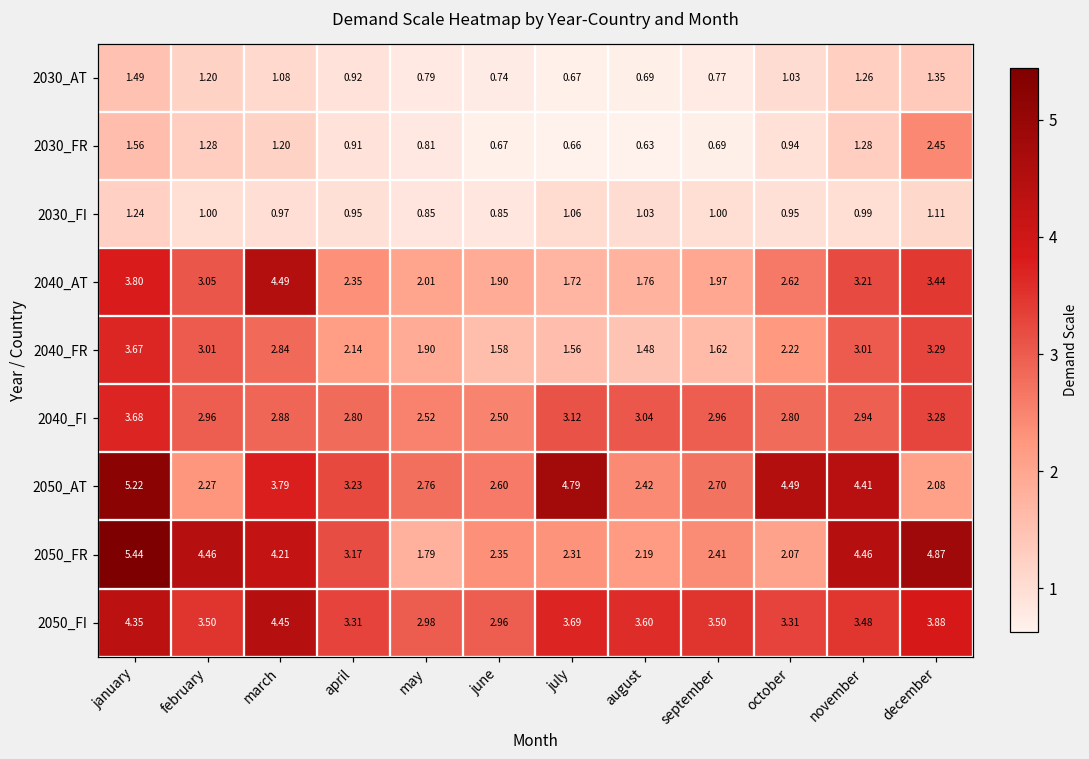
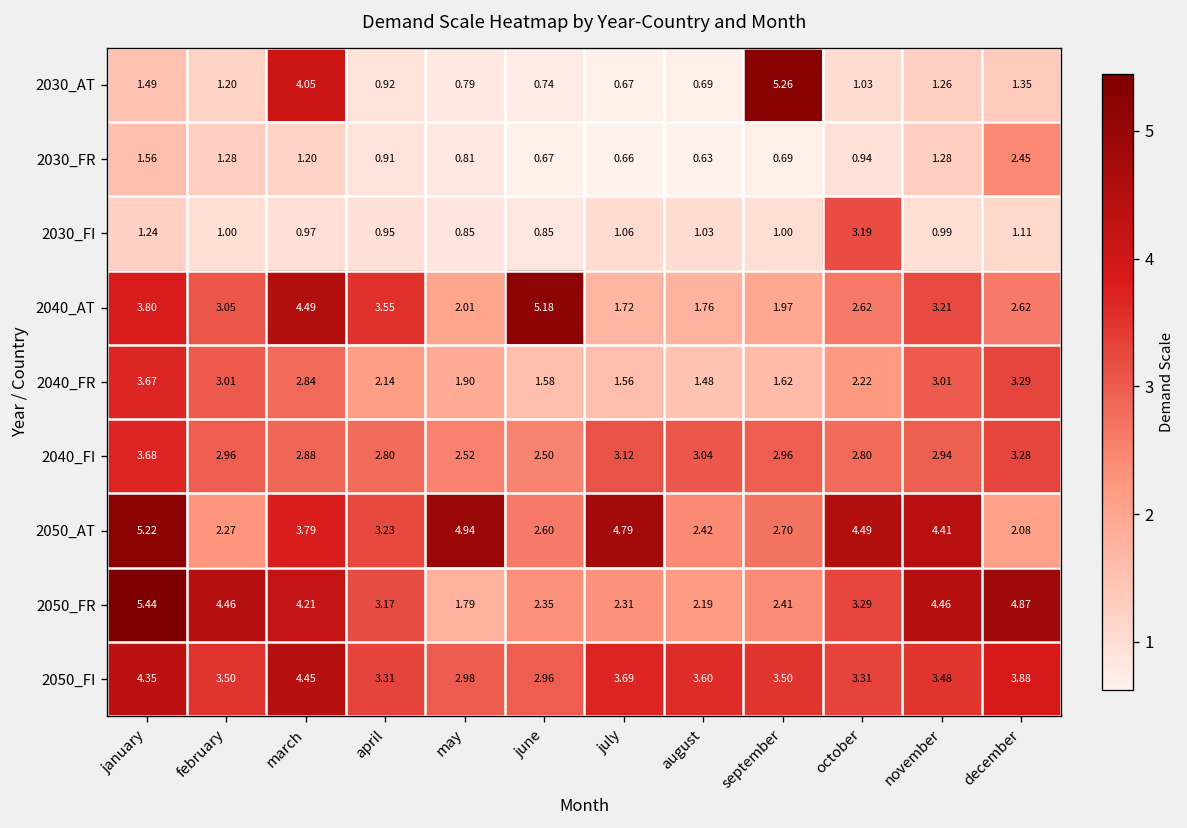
  {
    "2030_AT": {
      "january": 1.49,
      "february": 1.20,
-     "march": 1.08,
+     "march": 4.05,
      "april": 0.92,
      "may": 0.79,
      "june": 0.74,
      "july": 0.67,
      "august": 0.69,
-     "september": 0.77,
+     "september": 5.26,
      "october": 1.03,
      "november": 1.26,
      "december": 1.35
    },
    "2030_FR": {
      "january": 1.56,
      "february": 1.28,
      "march": 1.20,
      "april": 0.91,
      "may": 0.81,
      "june": 0.67,
      "july": 0.66,
      "august": 0.63,
      "september": 0.69,
      "october": 0.94,
      "november": 1.28,
      "december": 2.45
    },
    "2030_FI": {
      "january": 1.24,
      "february": 1.00,
      "march": 0.97,
      "april": 0.95,
      "may": 0.85,
      "june": 0.85,
      "july": 1.06,
      "august": 1.03,
      "september": 1.00,
-     "october": 0.95,
+     "october": 3.19,
      "november": 0.99,
      "december": 1.11
    },
    "2040_AT": {
      "january": 3.80,
      "february": 3.05,
      "march": 4.49,
-     "april": 2.35,
+     "april": 3.55,
      "may": 2.01,
-     "june": 1.90,
+     "june": 5.18,
      "july": 1.72,
      "august": 1.76,
      "september": 1.97,
      "october": 2.62,
      "november": 3.21,
-     "december": 3.44
+     "december": 2.62
    },
    "2040_FR": {
      "january": 3.67,
      "february": 3.01,
      "march": 2.84,
      "april": 2.14,
      "may": 1.90,
      "june": 1.58,
      "july": 1.56,
      "august": 1.48,
      "september": 1.62,
      "october": 2.22,
      "november": 3.01,
      "december": 3.29
    },
    "2040_FI": {
      "january": 3.68,
      "february": 2.96,
      "march": 2.88,
      "april": 2.80,
      "may": 2.52,
      "june": 2.50,
      "july": 3.12,
      "august": 3.04,
      "september": 2.96,
      "october": 2.80,
      "november": 2.94,
      "december": 3.28
    },
    "2050_AT": {
      "january": 5.22,
      "february": 2.27,
      "march": 3.79,
      "april": 3.23,
-     "may": 2.76,
+     "may": 4.94,
      "june": 2.60,
      "july": 4.79,
      "august": 2.42,
      "september": 2.70,
      "october": 4.49,
      "november": 4.41,
      "december": 2.08
    },
    "2050_FR": {
      "january": 5.44,
      "february": 4.46,
      "march": 4.21,
      "april": 3.17,
      "may": 1.79,
      "june": 2.35,
      "july": 2.31,
      "august": 2.19,
      "september": 2.41,
-     "october": 2.07,
+     "october": 3.29,
      "november": 4.46,
      "december": 4.87
    },
    "2050_FI": {
      "january": 4.35,
      "february": 3.50,
      "march": 4.45,
      "april": 3.31,
      "may": 2.98,
      "june": 2.96,
      "july": 3.69,
      "august": 3.60,
      "september": 3.50,
      "october": 3.31,
      "november": 3.48,
      "december": 3.88
    }
  }
